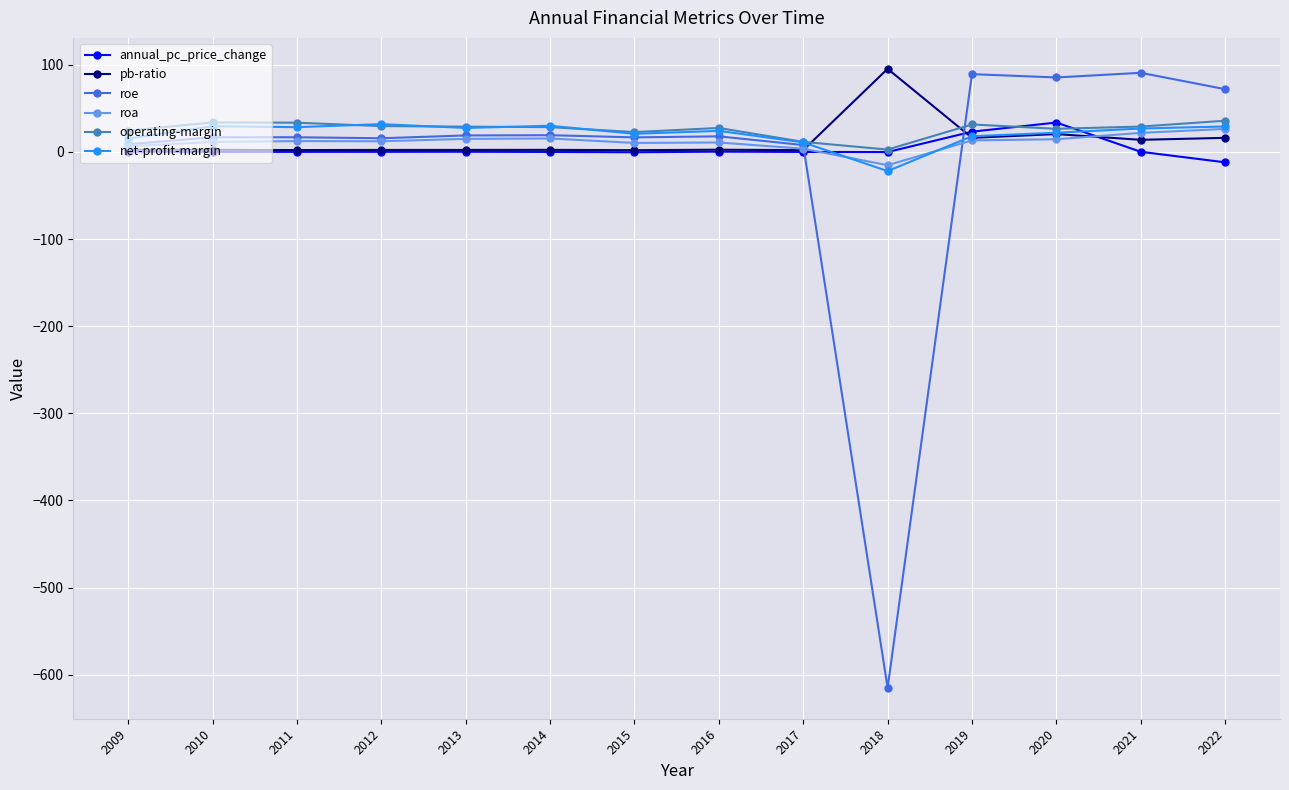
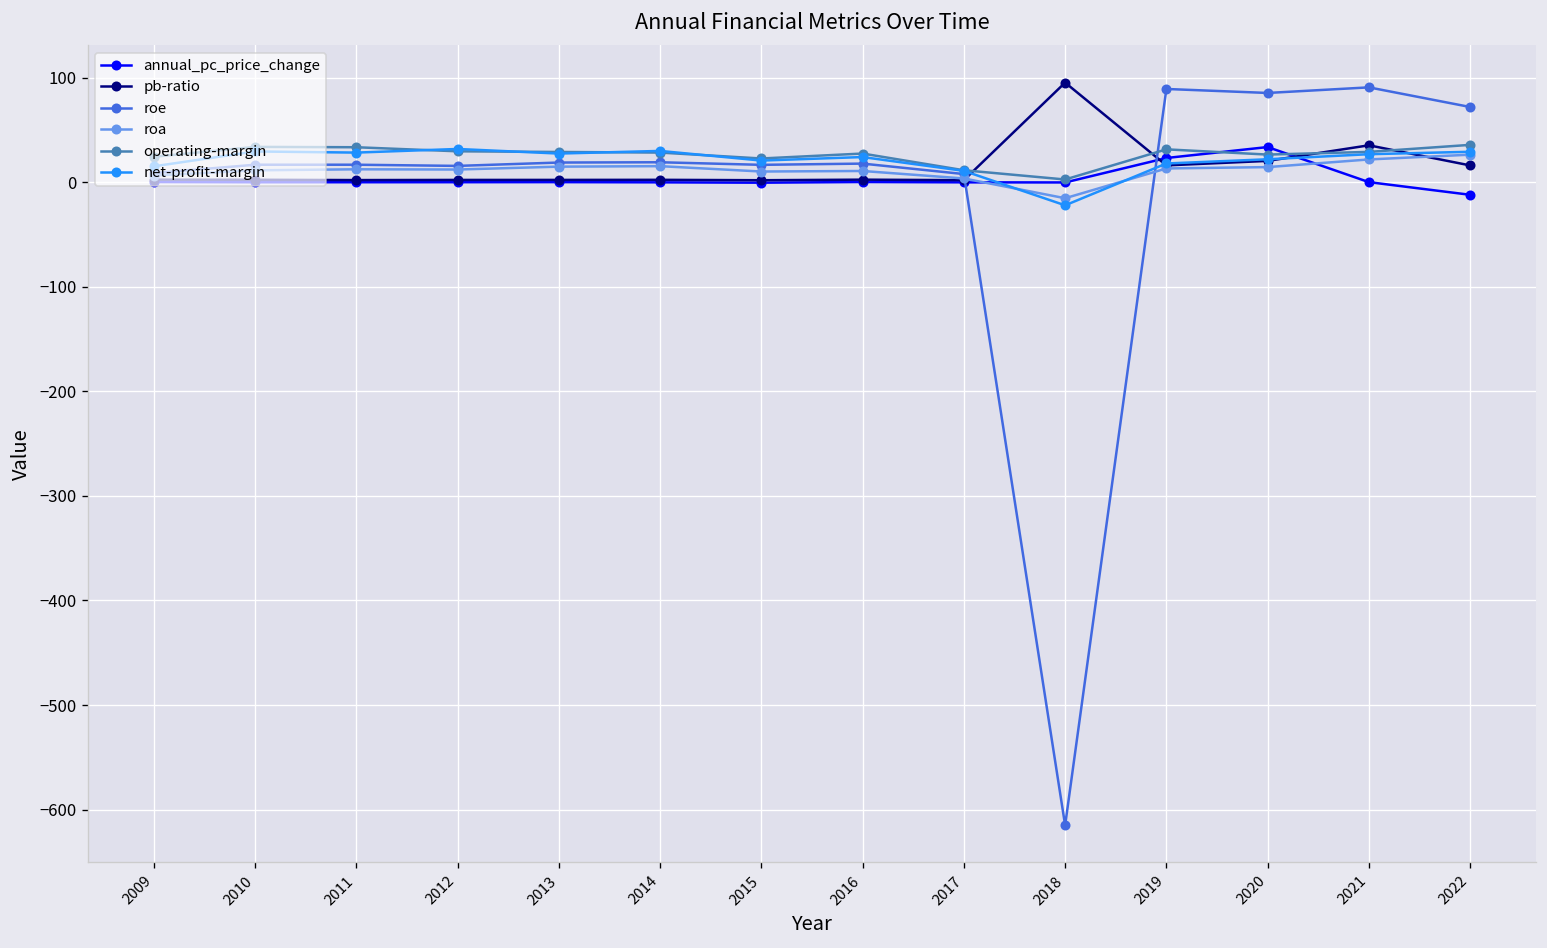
  {
    "annual_pc_price_change": {
      "2019": 20,
      "2020": 30,
      "2021": 0,
      "2022": -10
    },
    "pb-ratio": {
      "2018": 100,
-     "2021": 10,
+     "2021": 40,
      "2022": 20
    },
    "net-profit-margin": {
      "2011": 30,
      "2016": 20,
      "2018": -20
    }
  }
